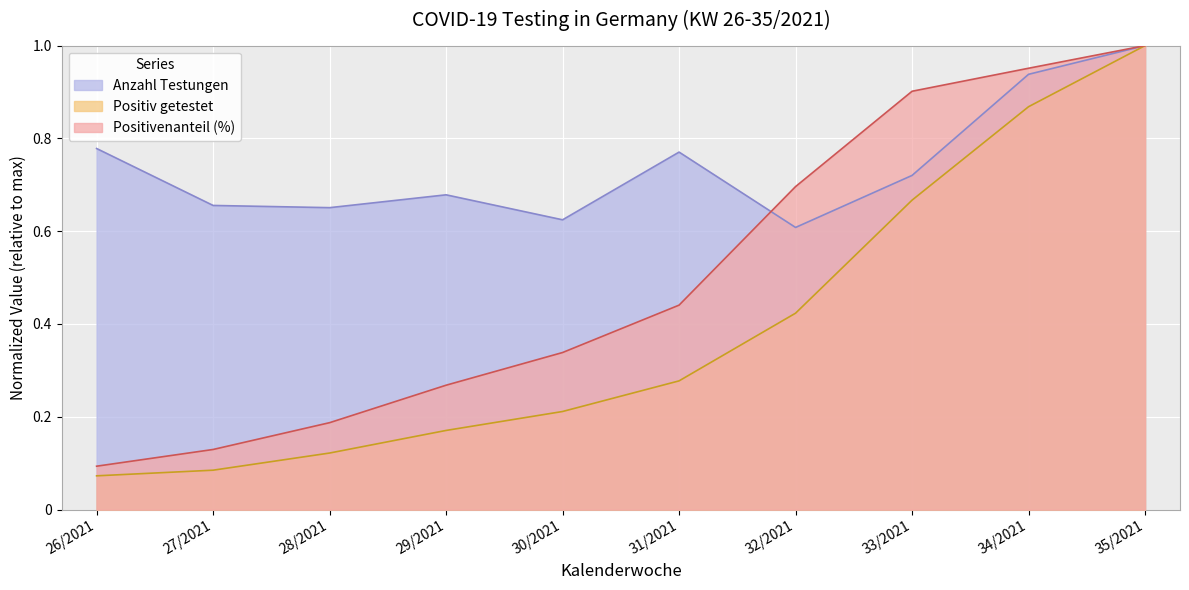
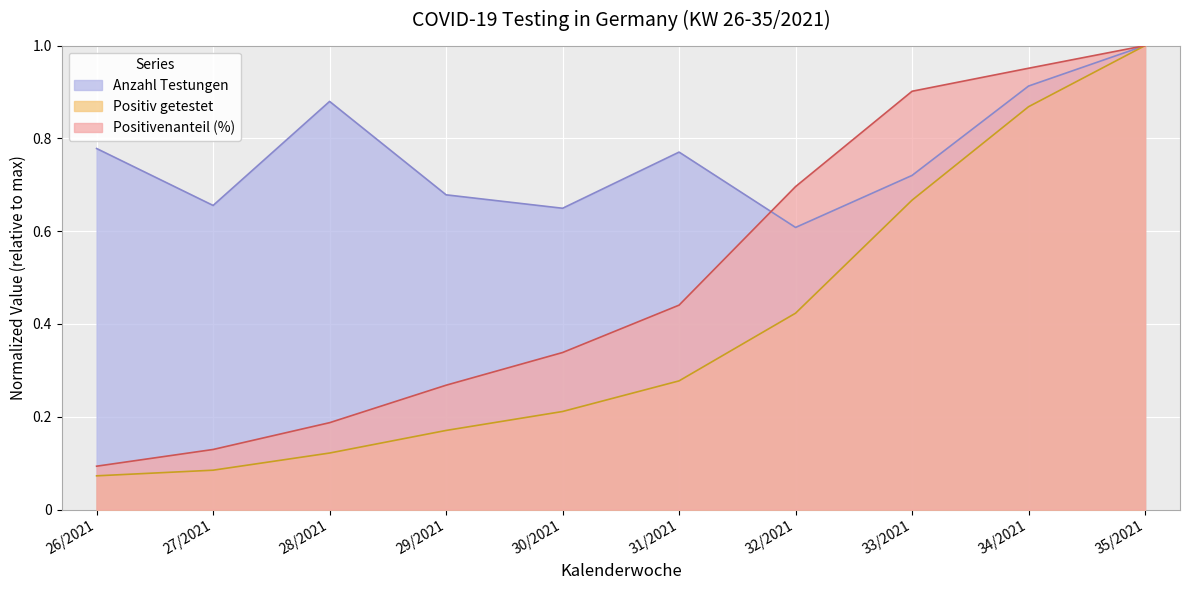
  {
    "Anzahl Testungen": {
      "26/2021": 0.78,
      "27/2021": 0.66,
-     "28/2021": 0.65,
+     "28/2021": 0.88,
      "29/2021": 0.68,
-     "30/2021": 0.62,
+     "30/2021": 0.65,
      "31/2021": 0.77,
      "32/2021": 0.61,
      "33/2021": 0.72,
-     "34/2021": 0.94
+     "34/2021": 0.91
    }
  }
